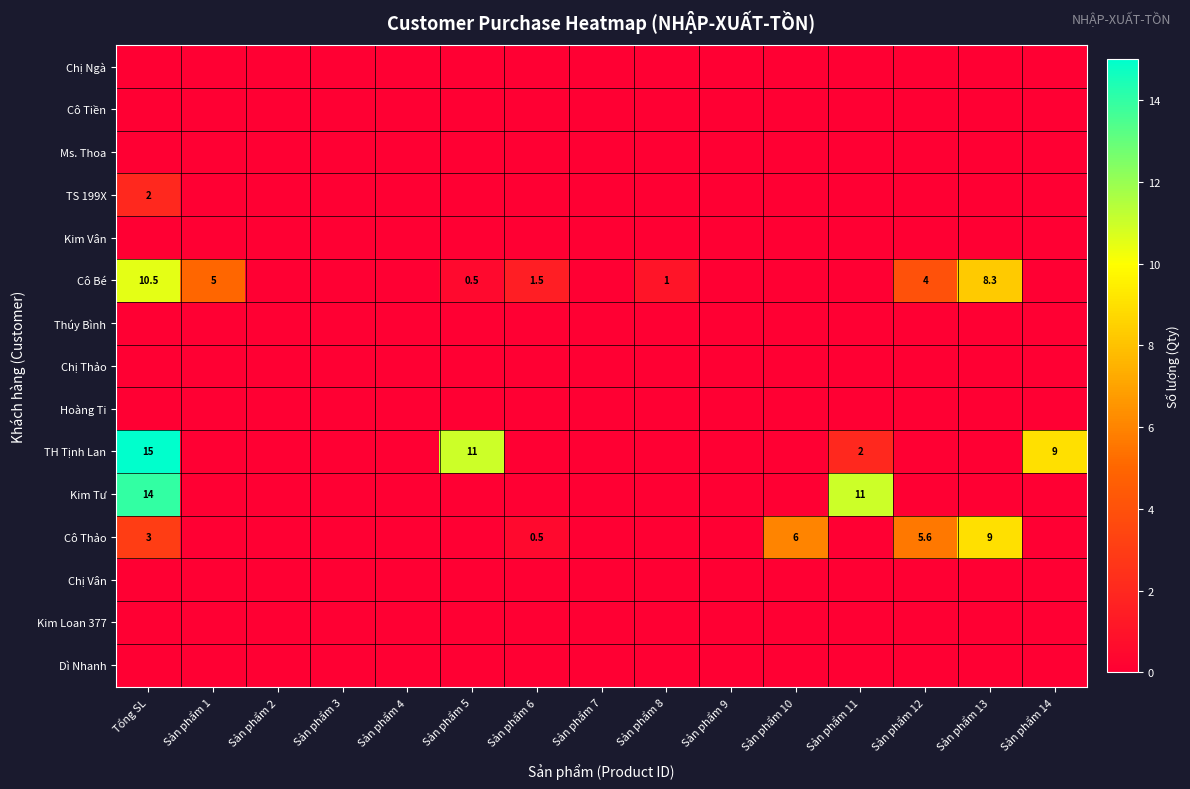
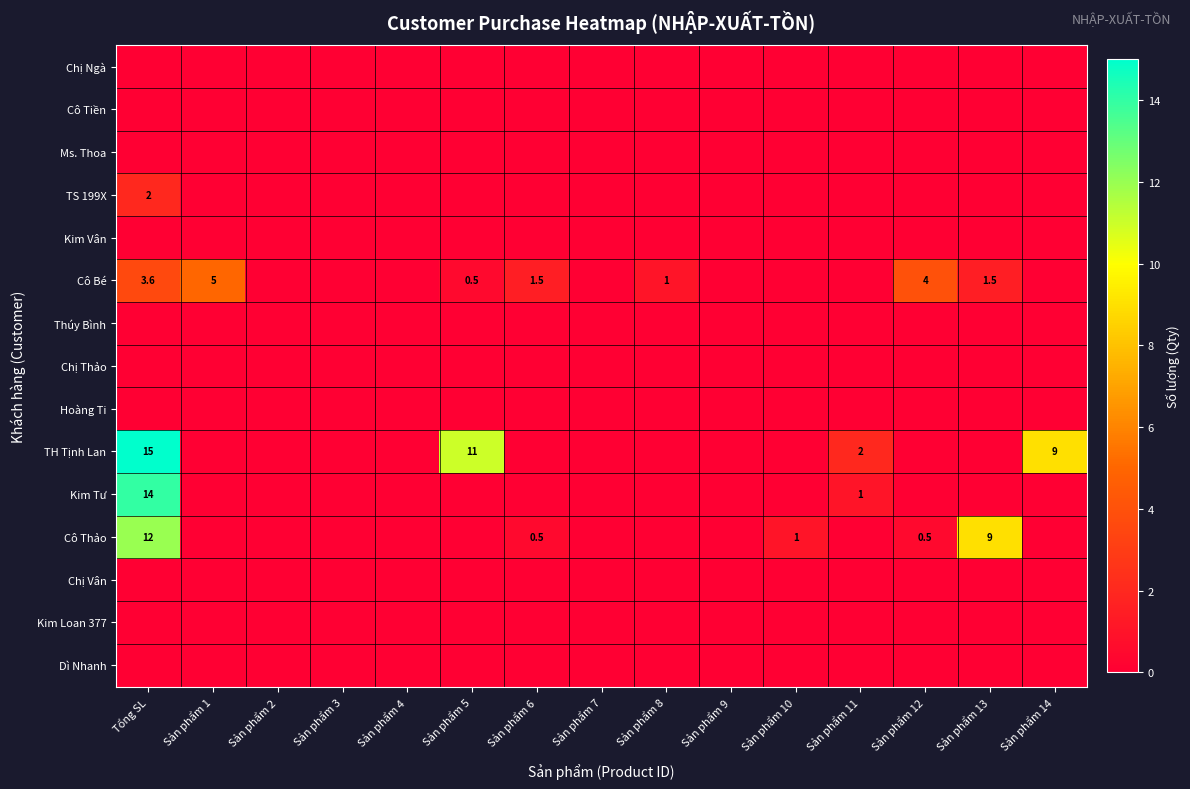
  {
    "TS 199X": {
      "Tổng SL": 2
    },
    "Cô Bé": {
-     "Tổng SL": 10.5,
+     "Tổng SL": 3.6,
      "Sản phẩm 1": 5,
      "Sản phẩm 5": 0.5,
      "Sản phẩm 6": 1.5,
      "Sản phẩm 8": 1,
      "Sản phẩm 12": 4,
-     "Sản phẩm 13": 8.3
+     "Sản phẩm 13": 1.5
    },
    "TH Tịnh Lan": {
      "Tổng SL": 15,
      "Sản phẩm 5": 11,
      "Sản phẩm 11": 2,
      "Sản phẩm 14": 9
    },
    "Kim Tư": {
      "Tổng SL": 14,
-     "Sản phẩm 11": 11
+     "Sản phẩm 11": 1
    },
    "Cô Thảo": {
-     "Tổng SL": 3,
+     "Tổng SL": 12,
      "Sản phẩm 6": 0.5,
-     "Sản phẩm 10": 6,
-     "Sản phẩm 12": 5.6,
+     "Sản phẩm 10": 1,
+     "Sản phẩm 12": 0.5,
      "Sản phẩm 13": 9
    }
  }
